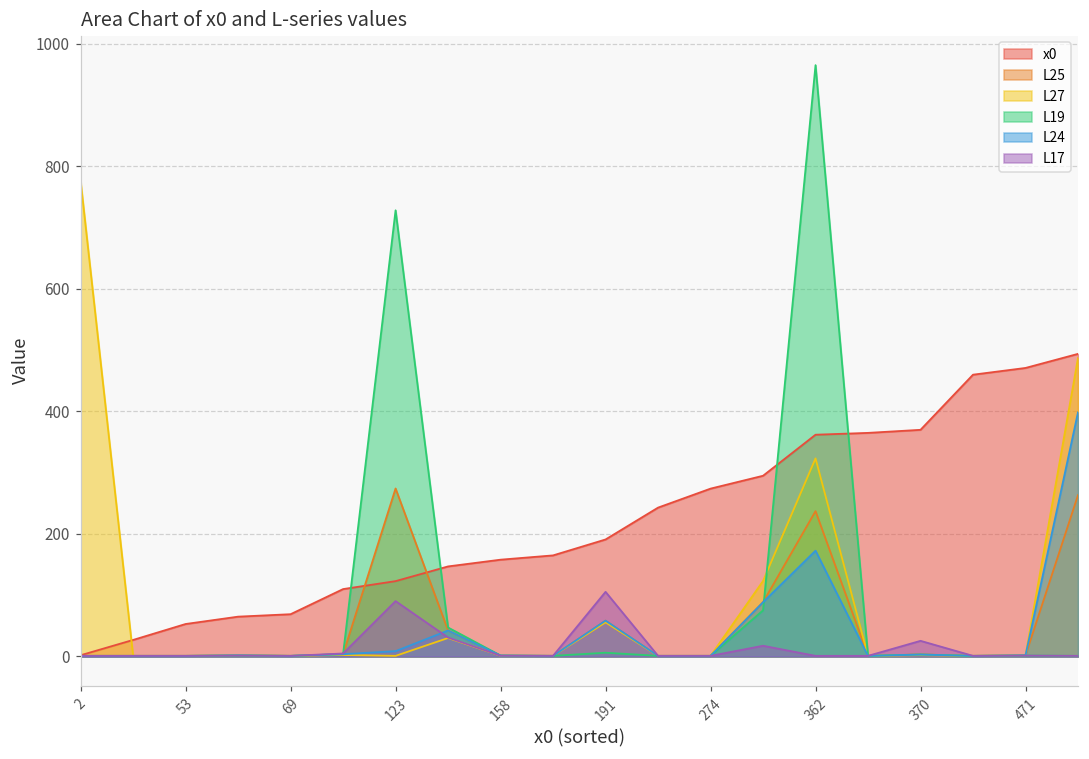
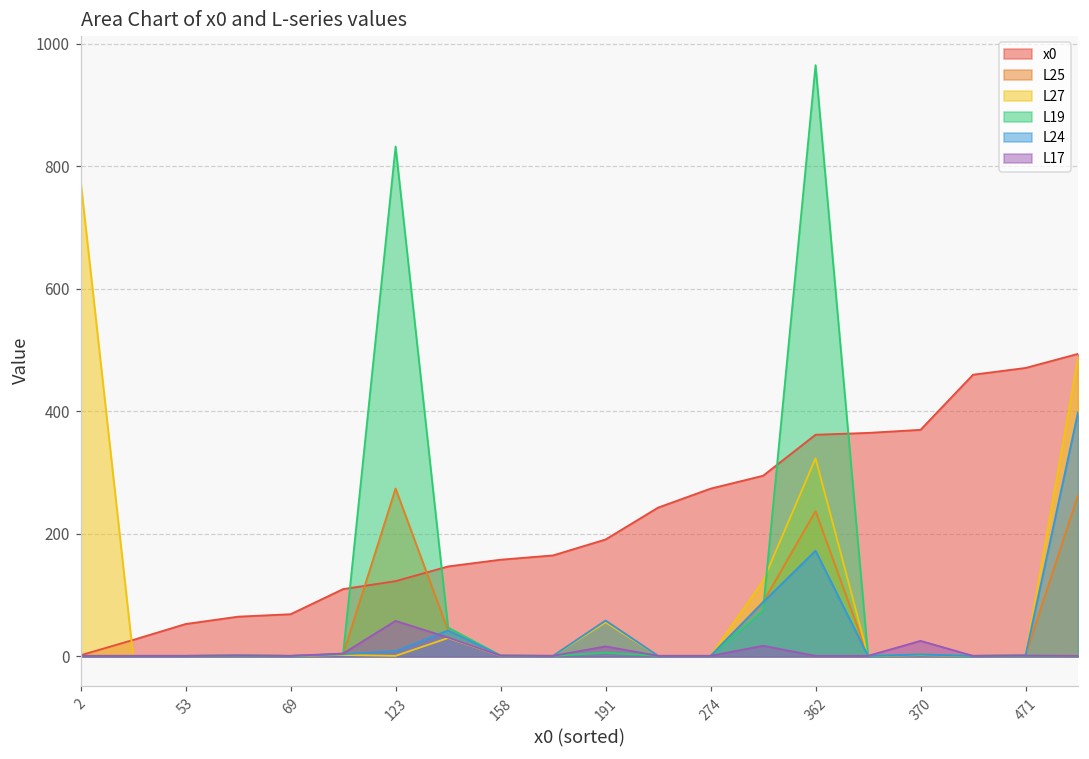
  {
    "L19": {
-     "123": 730,
+     "123": 830,
      "191": 10,
      "362": 970
    },
    "L24": {
      "123": 10,
      "362": 170
    },
    "L17": {
-     "123": 90,
-     "191": 110,
+     "123": 60,
+     "191": 20,
      "362": 0,
      "370": 30
    }
  }
